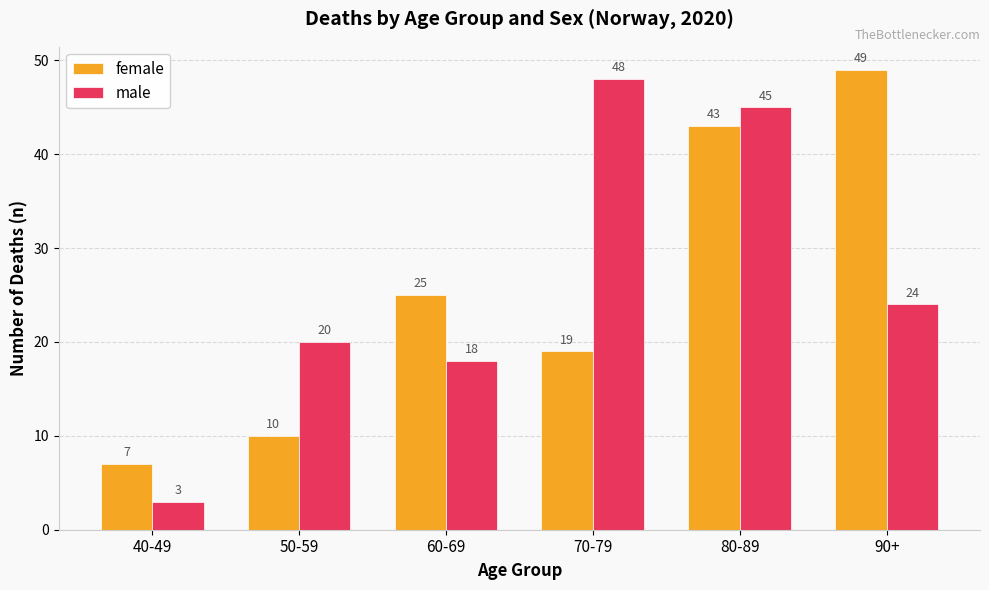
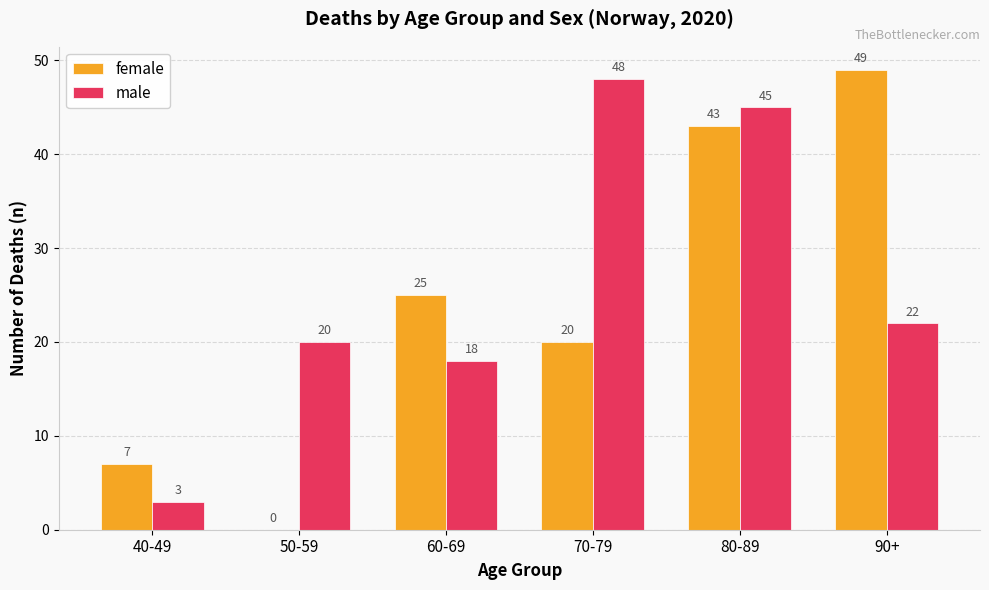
  {
    "female": {
      "40-49": 7,
-     "50-59": 10,
+     "50-59": 0,
      "60-69": 25,
-     "70-79": 19,
+     "70-79": 20,
      "80-89": 43,
      "90+": 49
    },
    "male": {
      "40-49": 3,
      "50-59": 20,
      "60-69": 18,
      "70-79": 48,
      "80-89": 45,
-     "90+": 24
+     "90+": 22
    }
  }
